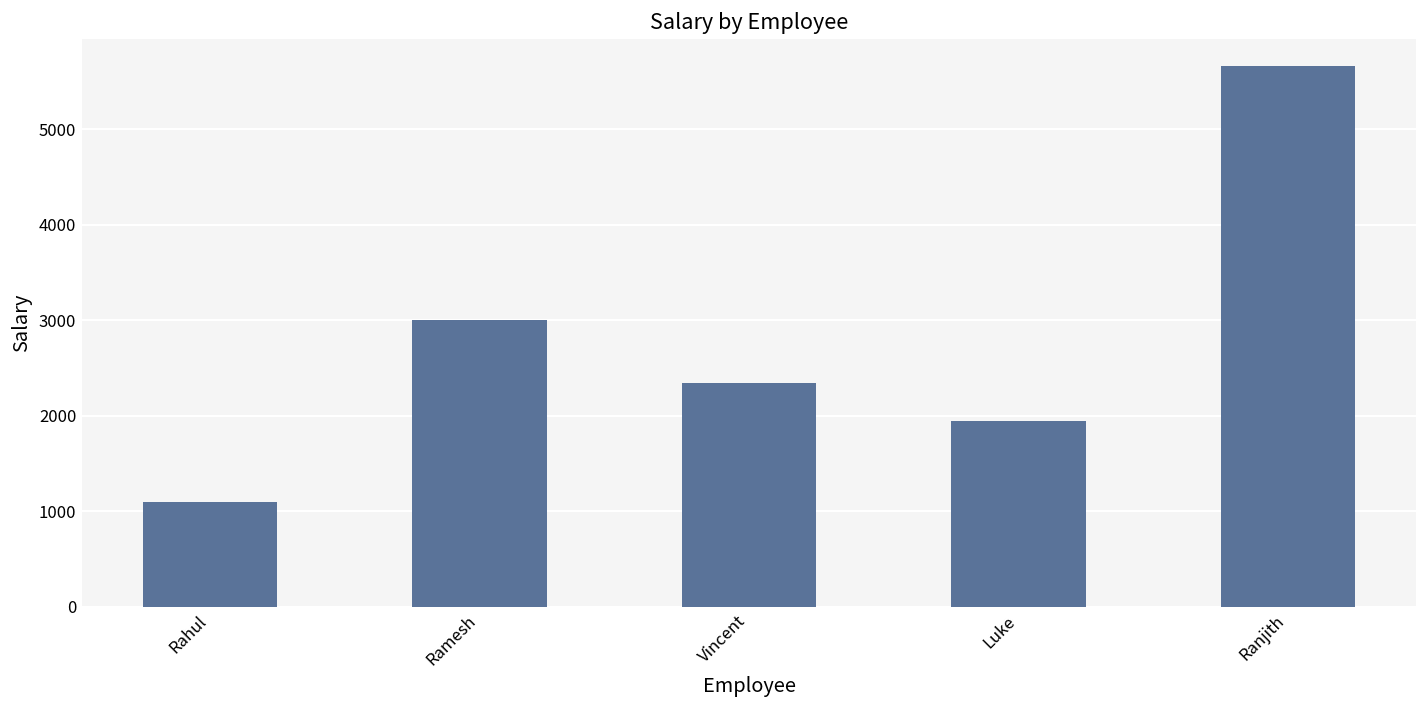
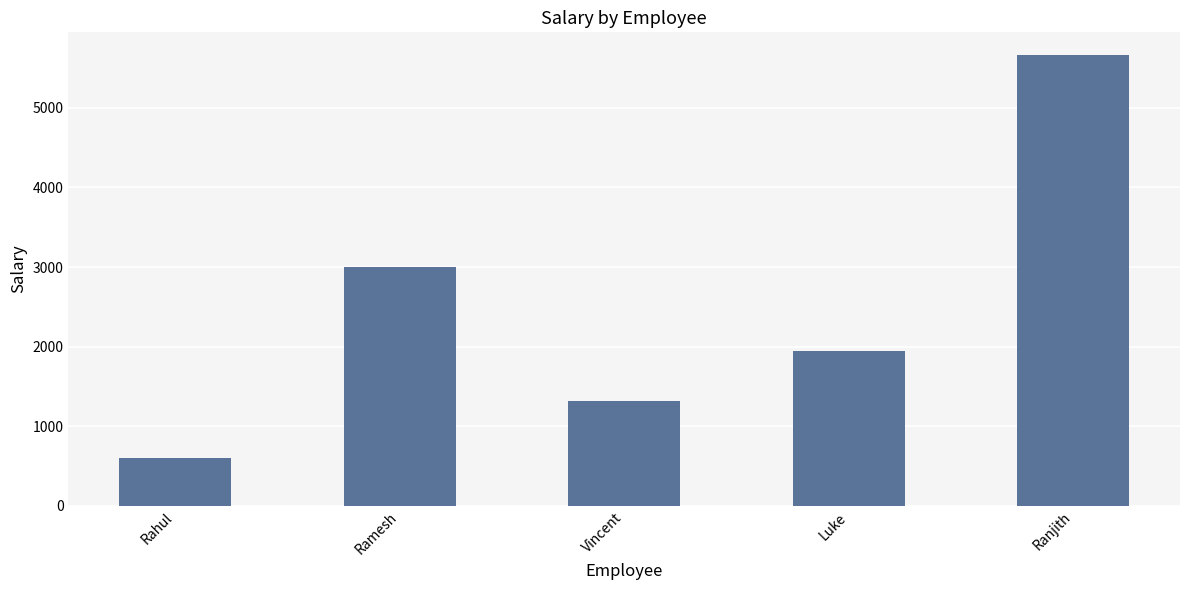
  {
-   "Rahul": 1100,
+   "Rahul": 600,
    "Ramesh": 3000,
-   "Vincent": 2300,
+   "Vincent": 1300,
    "Luke": 2000,
    "Ranjith": 5700
  }
